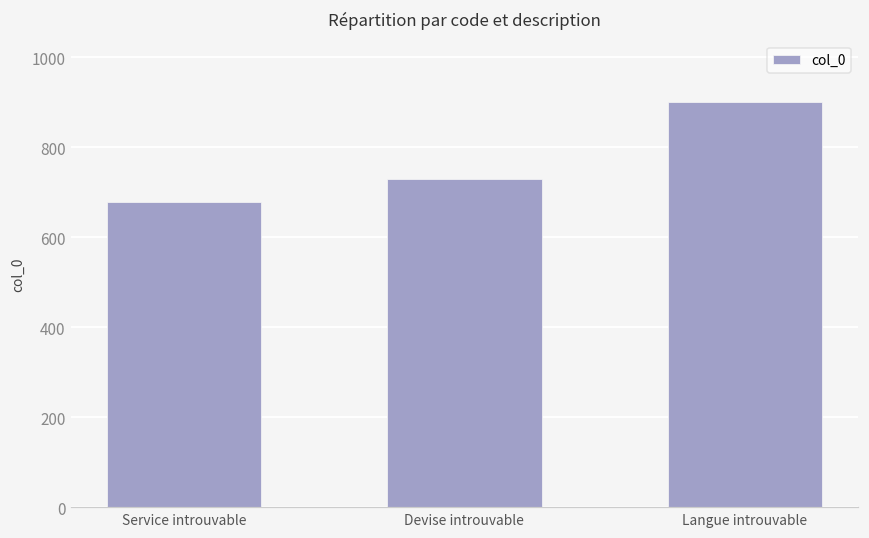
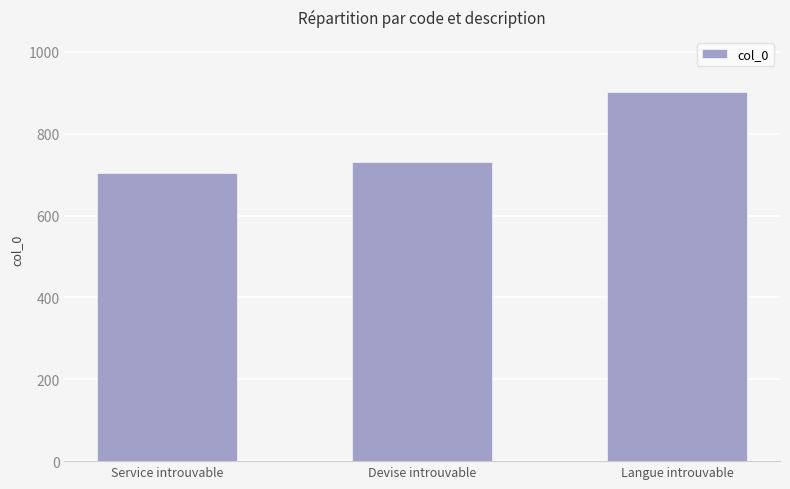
  {
-   "Service introuvable": 680,
+   "Service introuvable": 700,
    "Devise introuvable": 730,
    "Langue introuvable": 900
  }
